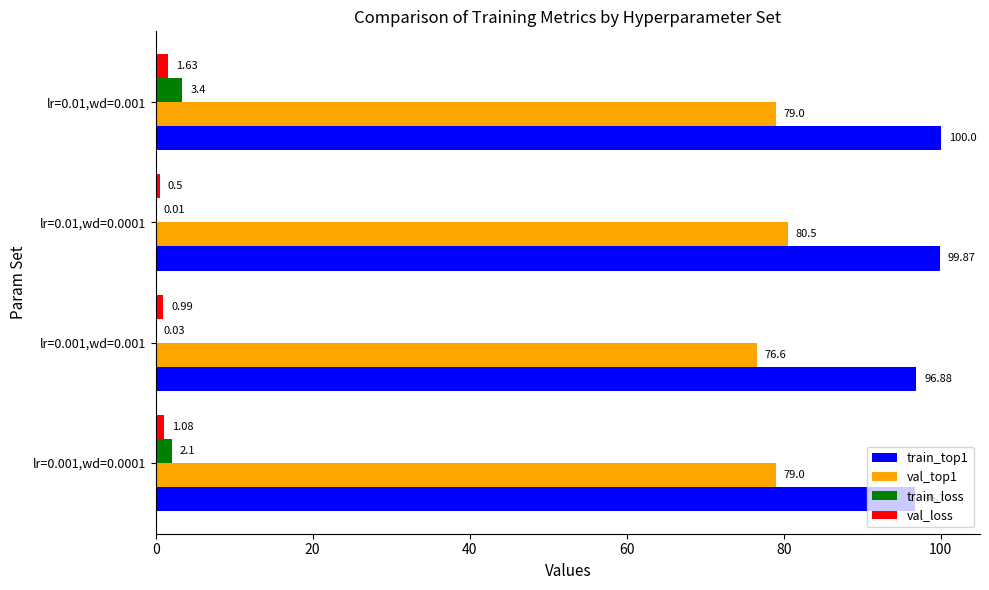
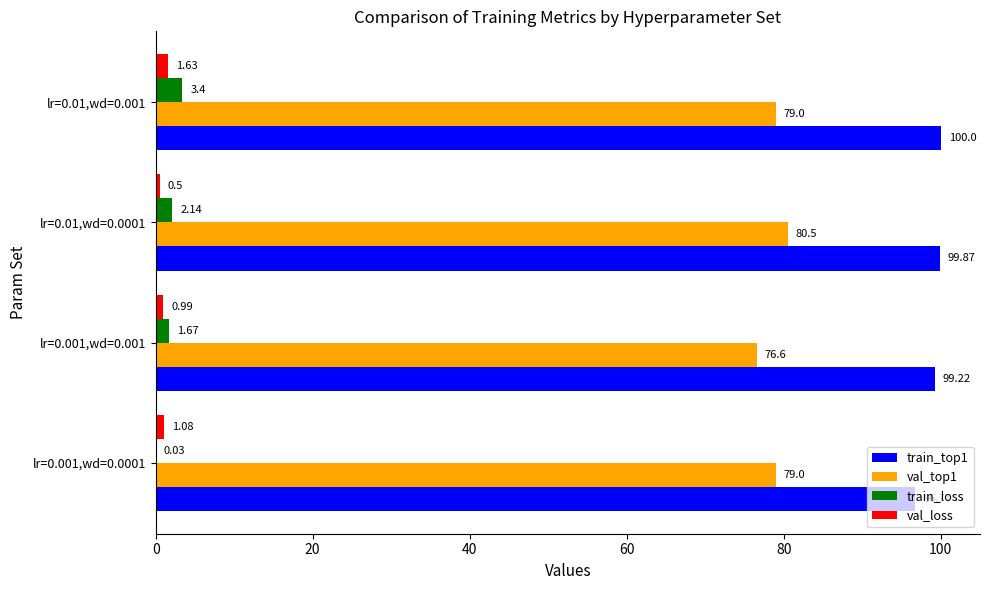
  {
    "train_top1": {
      "lr=0.01,wd=0.001": 100.0,
      "lr=0.01,wd=0.0001": 99.87,
-     "lr=0.001,wd=0.001": 96.88
+     "lr=0.001,wd=0.001": 99.22
    },
    "val_top1": {
      "lr=0.01,wd=0.001": 79.0,
      "lr=0.01,wd=0.0001": 80.5,
      "lr=0.001,wd=0.001": 76.6,
      "lr=0.001,wd=0.0001": 79.0
    },
    "train_loss": {
      "lr=0.01,wd=0.001": 3.4,
-     "lr=0.01,wd=0.0001": 0.01,
-     "lr=0.001,wd=0.001": 0.03,
-     "lr=0.001,wd=0.0001": 2.1
+     "lr=0.01,wd=0.0001": 2.14,
+     "lr=0.001,wd=0.001": 1.67,
+     "lr=0.001,wd=0.0001": 0.03
    },
    "val_loss": {
      "lr=0.01,wd=0.001": 1.63,
      "lr=0.01,wd=0.0001": 0.5,
      "lr=0.001,wd=0.001": 0.99,
      "lr=0.001,wd=0.0001": 1.08
    }
  }
